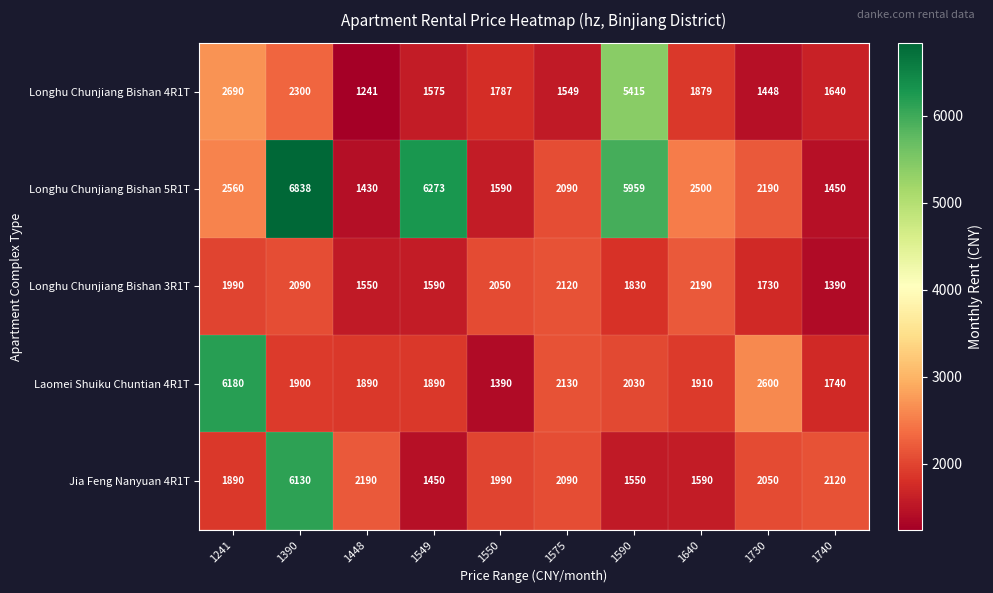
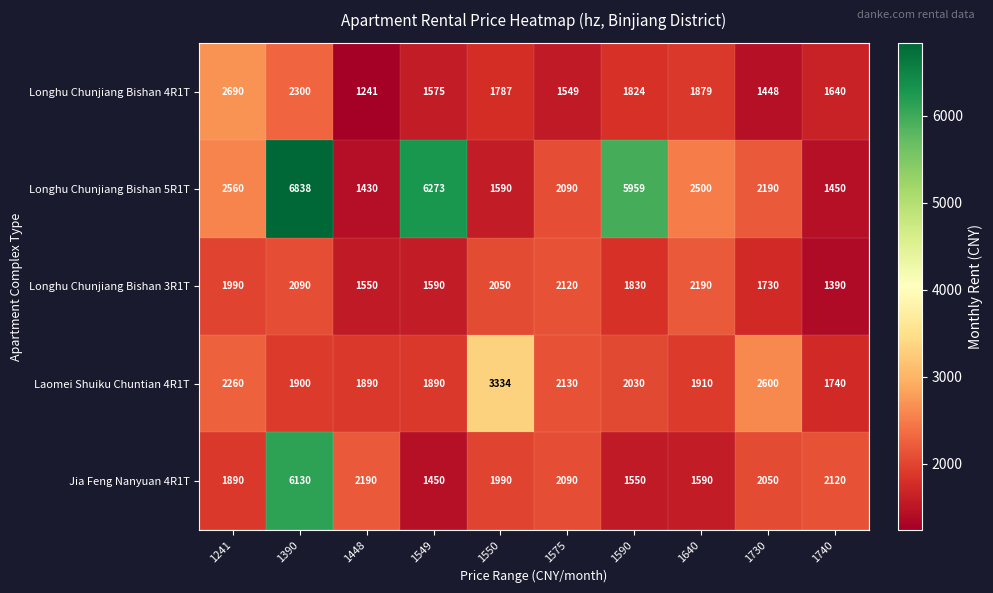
  {
    "Longhu Chunjiang Bishan 4R1T": {
      "1241": 2690,
      "1390": 2300,
      "1448": 1241,
      "1549": 1575,
      "1550": 1787,
      "1575": 1549,
-     "1590": 5415,
+     "1590": 1824,
      "1640": 1879,
      "1730": 1448,
      "1740": 1640
    },
    "Longhu Chunjiang Bishan 5R1T": {
      "1241": 2560,
      "1390": 6838,
      "1448": 1430,
      "1549": 6273,
      "1550": 1590,
      "1575": 2090,
      "1590": 5959,
      "1640": 2500,
      "1730": 2190,
      "1740": 1450
    },
    "Longhu Chunjiang Bishan 3R1T": {
      "1241": 1990,
      "1390": 2090,
      "1448": 1550,
      "1549": 1590,
      "1550": 2050,
      "1575": 2120,
      "1590": 1830,
      "1640": 2190,
      "1730": 1730,
      "1740": 1390
    },
    "Laomei Shuiku Chuntian 4R1T": {
-     "1241": 6180,
+     "1241": 2260,
      "1390": 1900,
      "1448": 1890,
      "1549": 1890,
-     "1550": 1390,
+     "1550": 3334,
      "1575": 2130,
      "1590": 2030,
      "1640": 1910,
      "1730": 2600,
      "1740": 1740
    },
    "Jia Feng Nanyuan 4R1T": {
      "1241": 1890,
      "1390": 6130,
      "1448": 2190,
      "1549": 1450,
      "1550": 1990,
      "1575": 2090,
      "1590": 1550,
      "1640": 1590,
      "1730": 2050,
      "1740": 2120
    }
  }
